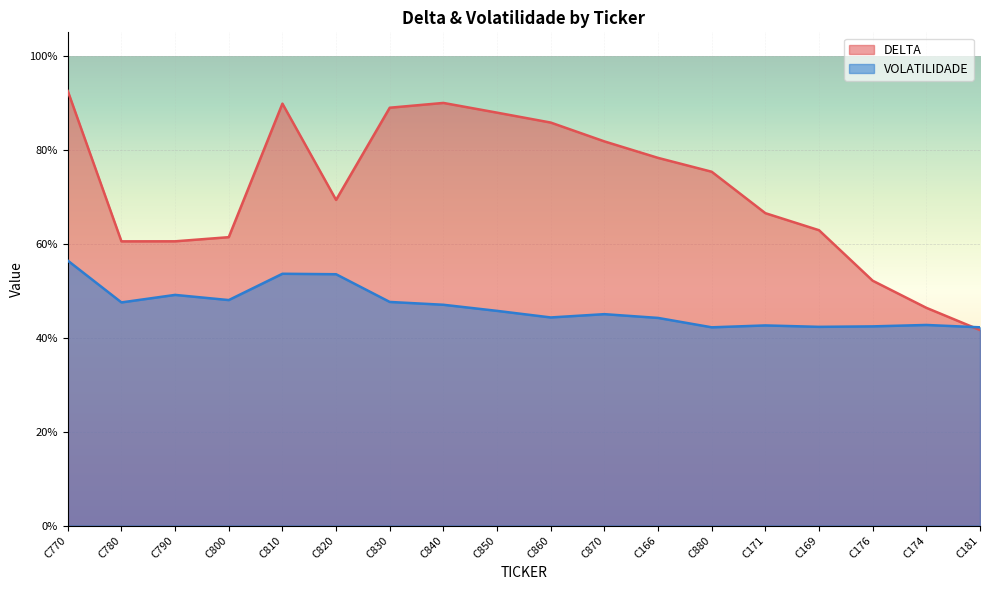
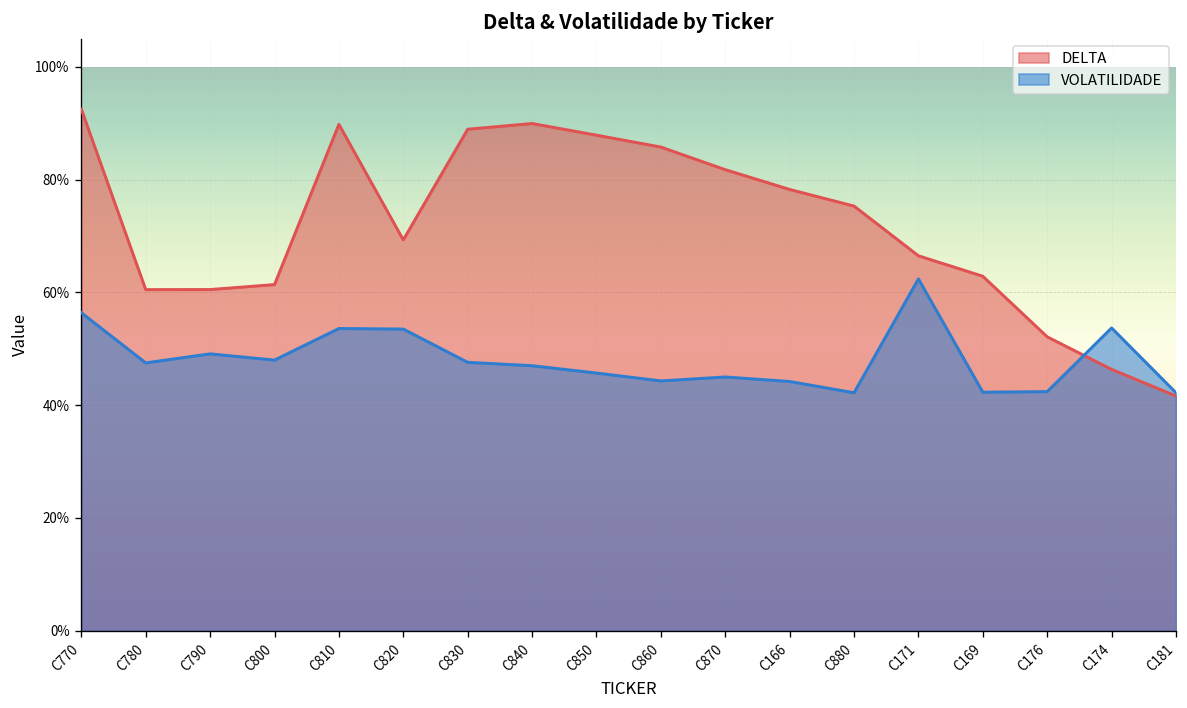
  {
    "DELTA": {
      "C770": "93%",
      "C780": "61%",
      "C790": "61%",
      "C800": "61%",
      "C810": "90%",
      "C820": "69%",
      "C830": "89%",
      "C840": "90%",
      "C850": "88%",
      "C860": "86%",
      "C870": "82%",
      "C166": "78%",
      "C880": "75%",
      "C171": "67%",
      "C169": "63%",
      "C176": "52%",
      "C174": "46%",
      "C181": "42%"
    },
    "VOLATILIDADE": {
      "C770": "56%",
      "C780": "48%",
      "C790": "49%",
      "C800": "48%",
      "C810": "54%",
      "C820": "54%",
      "C830": "48%",
      "C840": "47%",
      "C850": "46%",
      "C860": "44%",
      "C870": "45%",
      "C166": "44%",
      "C880": "42%",
-     "C171": "43%",
+     "C171": "62%",
      "C169": "42%",
      "C176": "42%",
-     "C174": "43%",
+     "C174": "54%",
      "C181": "42%"
    }
  }
